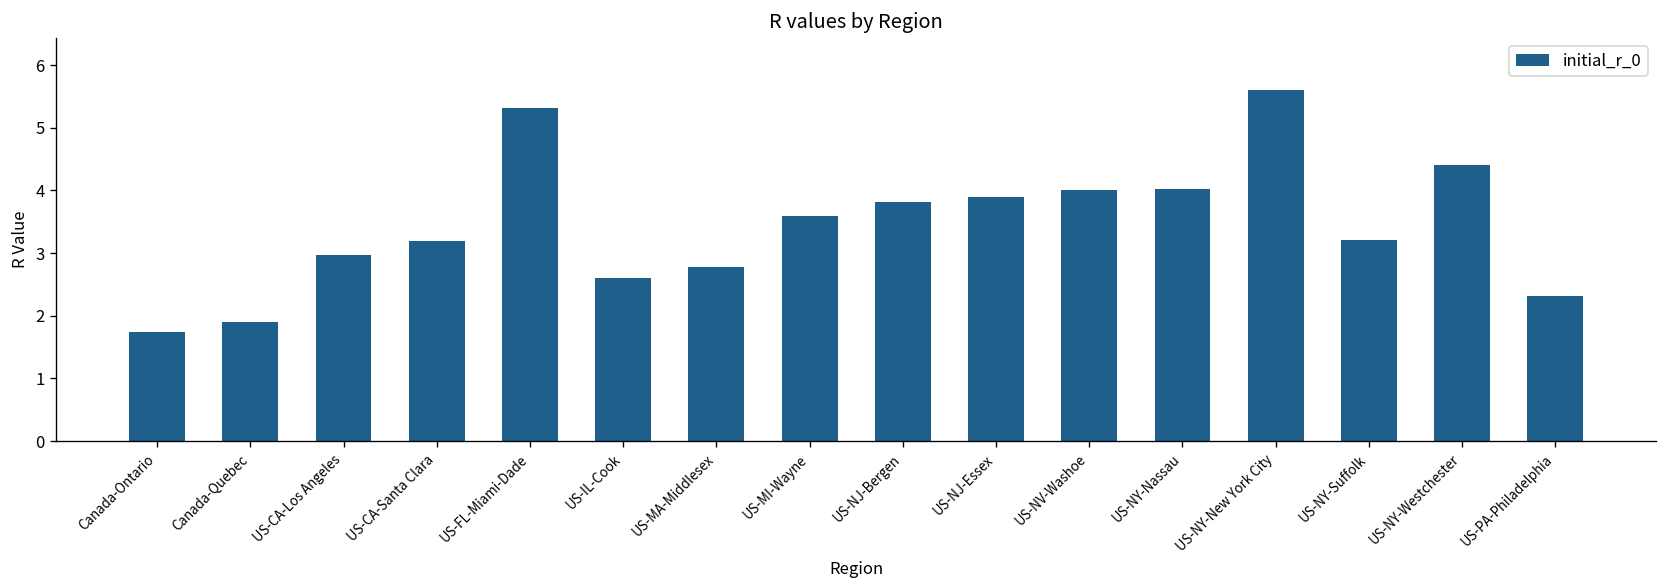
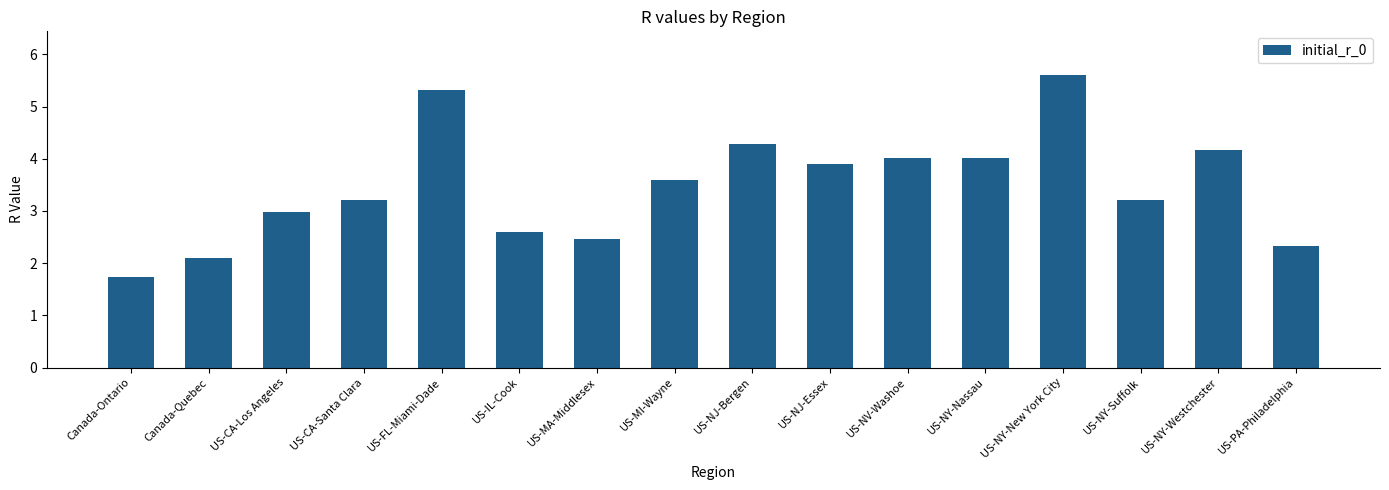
  {
    "Canada-Ontario": 1.7,
-   "Canada-Quebec": 1.9,
+   "Canada-Quebec": 2.1,
    "US-CA-Los Angeles": 3.0,
    "US-CA-Santa Clara": 3.2,
    "US-FL-Miami-Dade": 5.3,
    "US-IL-Cook": 2.6,
-   "US-MA-Middlesex": 2.8,
+   "US-MA-Middlesex": 2.5,
    "US-MI-Wayne": 3.6,
-   "US-NJ-Bergen": 3.8,
+   "US-NJ-Bergen": 4.3,
    "US-NJ-Essex": 3.9,
    "US-NV-Washoe": 4.0,
    "US-NY-Nassau": 4.0,
    "US-NY-New York City": 5.6,
    "US-NY-Suffolk": 3.2,
-   "US-NY-Westchester": 4.4,
+   "US-NY-Westchester": 4.2,
    "US-PA-Philadelphia": 2.3
  }
